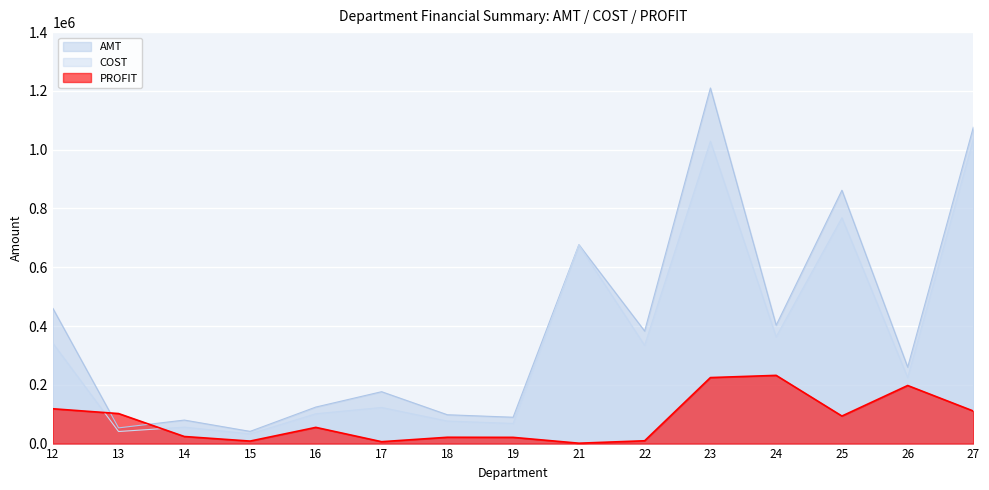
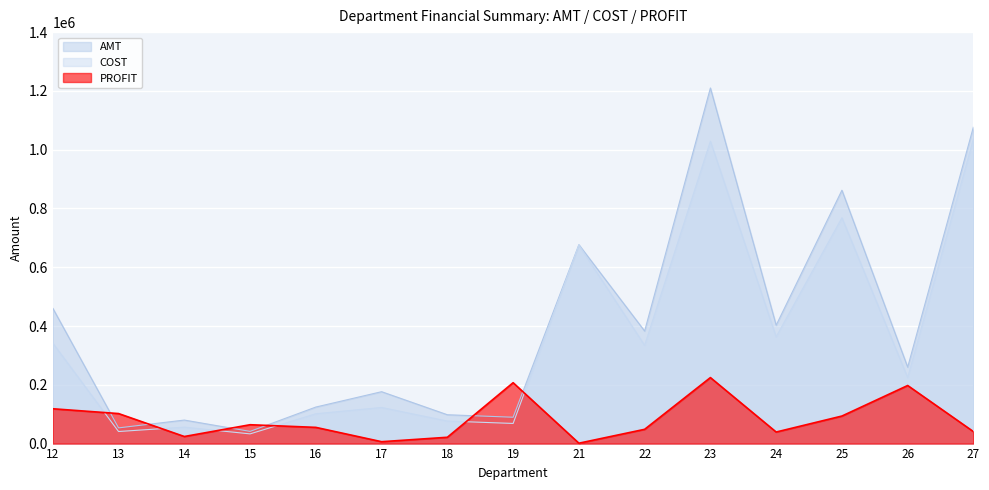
  {
    "PROFIT": {
      "12": 120000,
      "13": 100000,
      "14": 20000,
-     "15": 10000,
+     "15": 60000,
      "16": 60000,
      "17": 10000,
      "18": 20000,
-     "19": 20000,
+     "19": 210000,
      "21": 0,
-     "22": 10000,
+     "22": 50000,
      "23": 220000,
-     "24": 230000,
+     "24": 40000,
      "25": 90000,
      "26": 200000,
-     "27": 110000
+     "27": 40000
    }
  }
